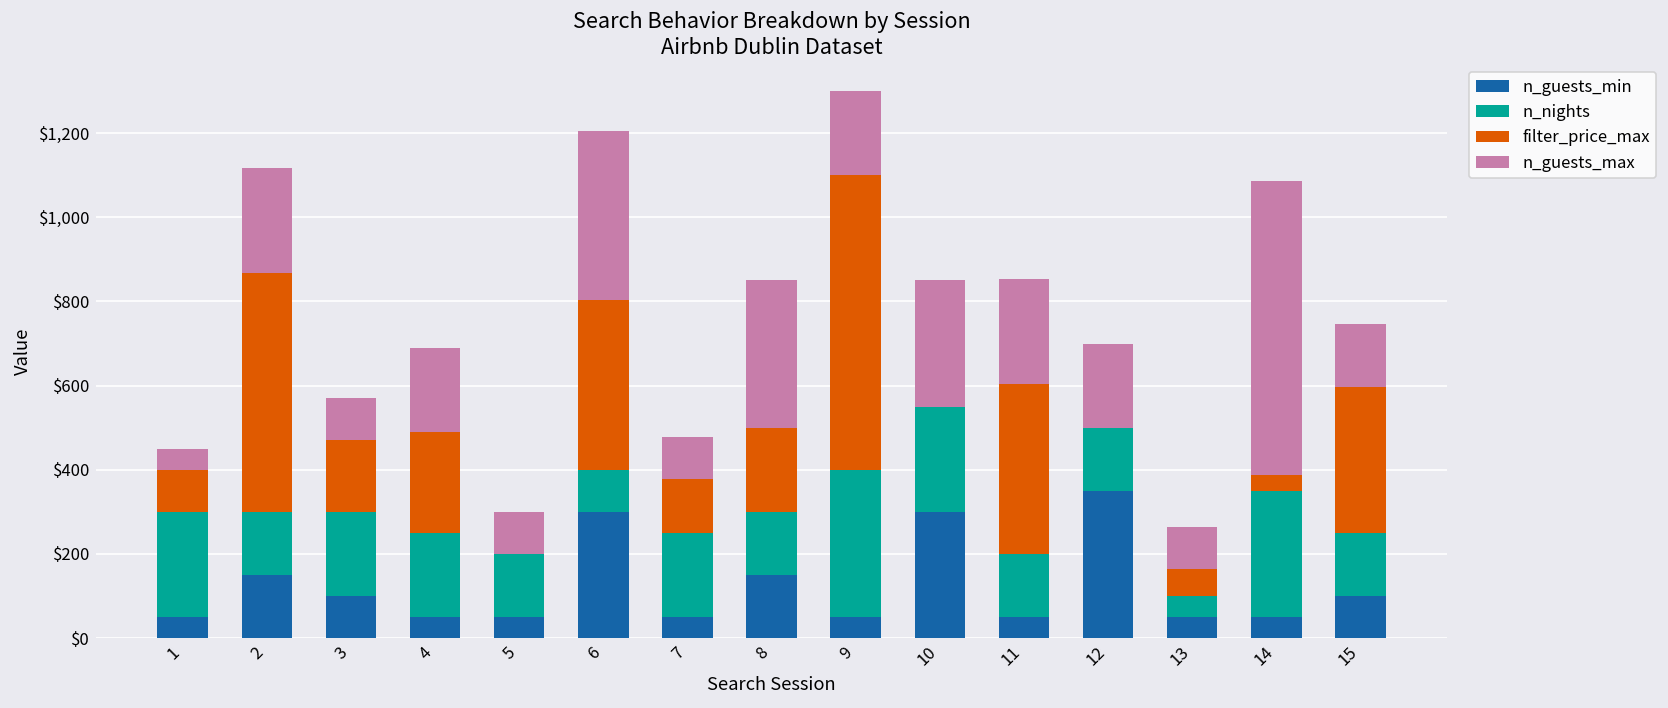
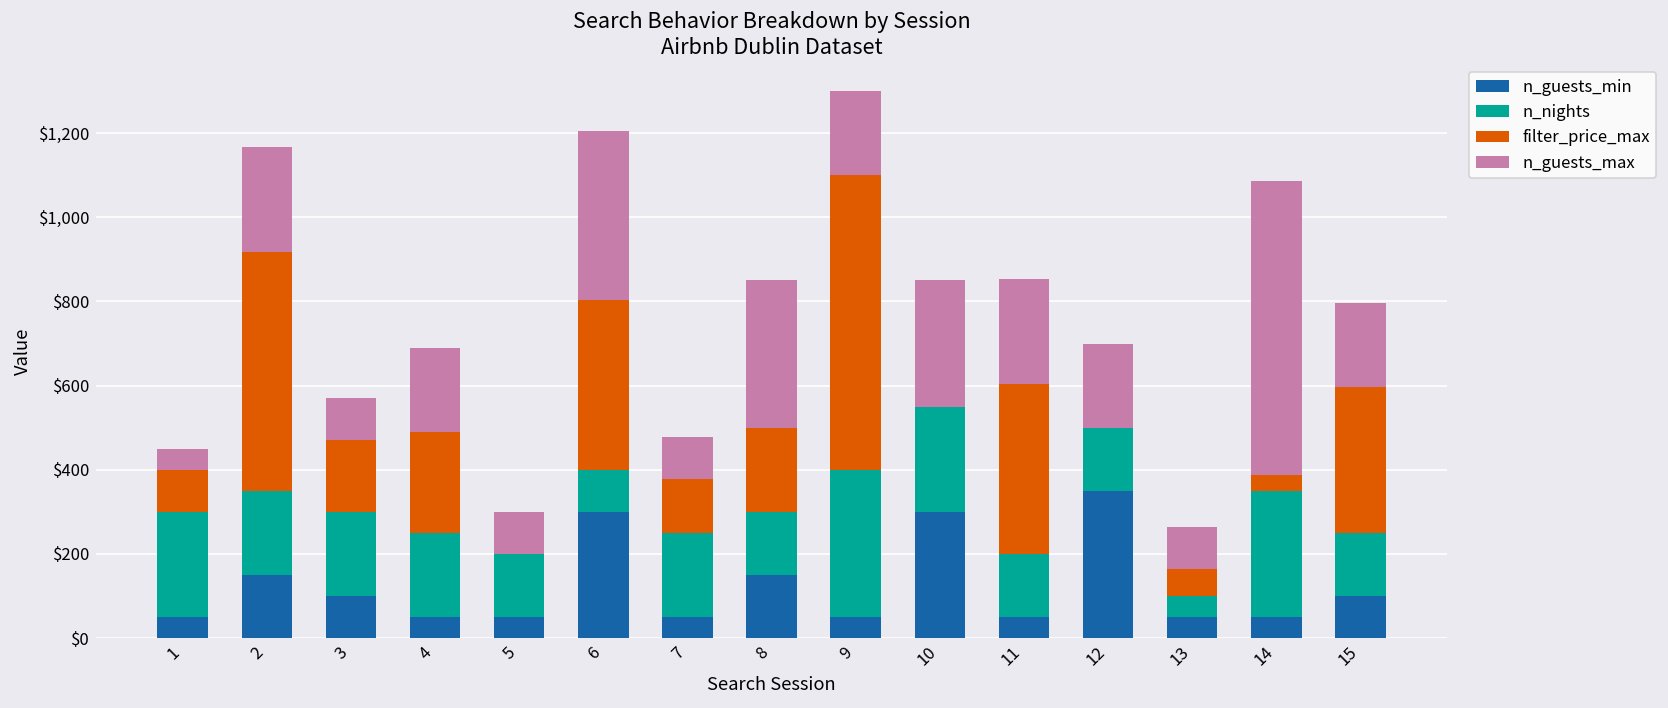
  {
    "n_guests_min": {
      "1": "$50",
      "2": "$150",
      "3": "$100",
      "4": "$50",
      "5": "$50",
      "6": "$300",
      "7": "$50",
      "8": "$150",
      "9": "$50",
      "10": "$300",
      "11": "$50",
      "12": "$350",
      "13": "$50",
      "14": "$50",
      "15": "$100"
    },
    "n_nights": {
      "1": "$250",
-     "2": "$150",
+     "2": "$200",
      "3": "$200",
      "4": "$200",
      "5": "$150",
      "6": "$100",
      "7": "$200",
      "8": "$150",
      "9": "$350",
      "10": "$250",
      "11": "$150",
      "12": "$150",
      "13": "$50",
      "14": "$300",
      "15": "$150"
    },
    "filter_price_max": {
      "1": "$100",
      "2": "$570",
      "3": "$170",
      "4": "$240",
      "5": "$0",
      "6": "$400",
      "7": "$130",
      "8": "$200",
      "9": "$700",
      "10": "$0",
      "11": "$400",
      "12": "$0",
      "13": "$60",
      "14": "$40",
      "15": "$350"
    },
    "n_guests_max": {
      "1": "$50",
      "2": "$250",
      "3": "$100",
      "4": "$200",
      "5": "$100",
      "6": "$400",
      "7": "$100",
      "8": "$350",
      "9": "$200",
      "10": "$300",
      "11": "$250",
      "12": "$200",
      "13": "$100",
      "14": "$700",
-     "15": "$150"
+     "15": "$200"
    }
  }
